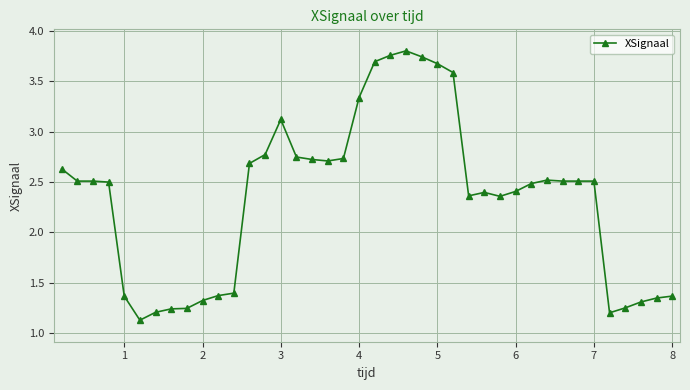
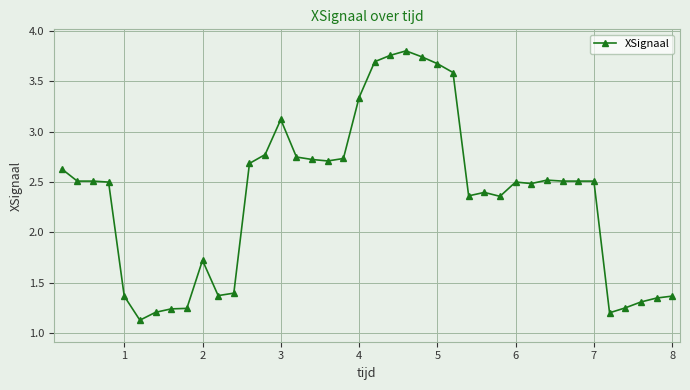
  {
    "1": 1.37,
-   "2": 1.32,
+   "2": 1.72,
    "3": 3.12,
    "4": 3.34,
    "5": 3.68,
-   "6": 2.41,
+   "6": 2.50,
    "7": 2.51,
    "8": 1.37
  }
